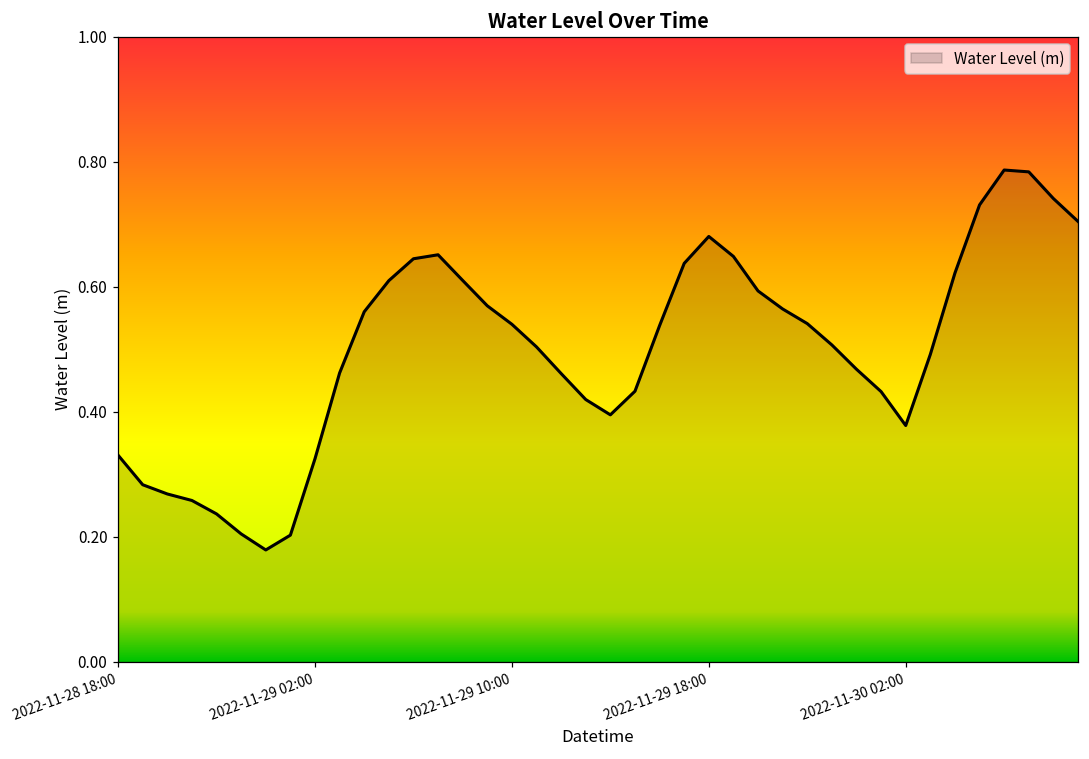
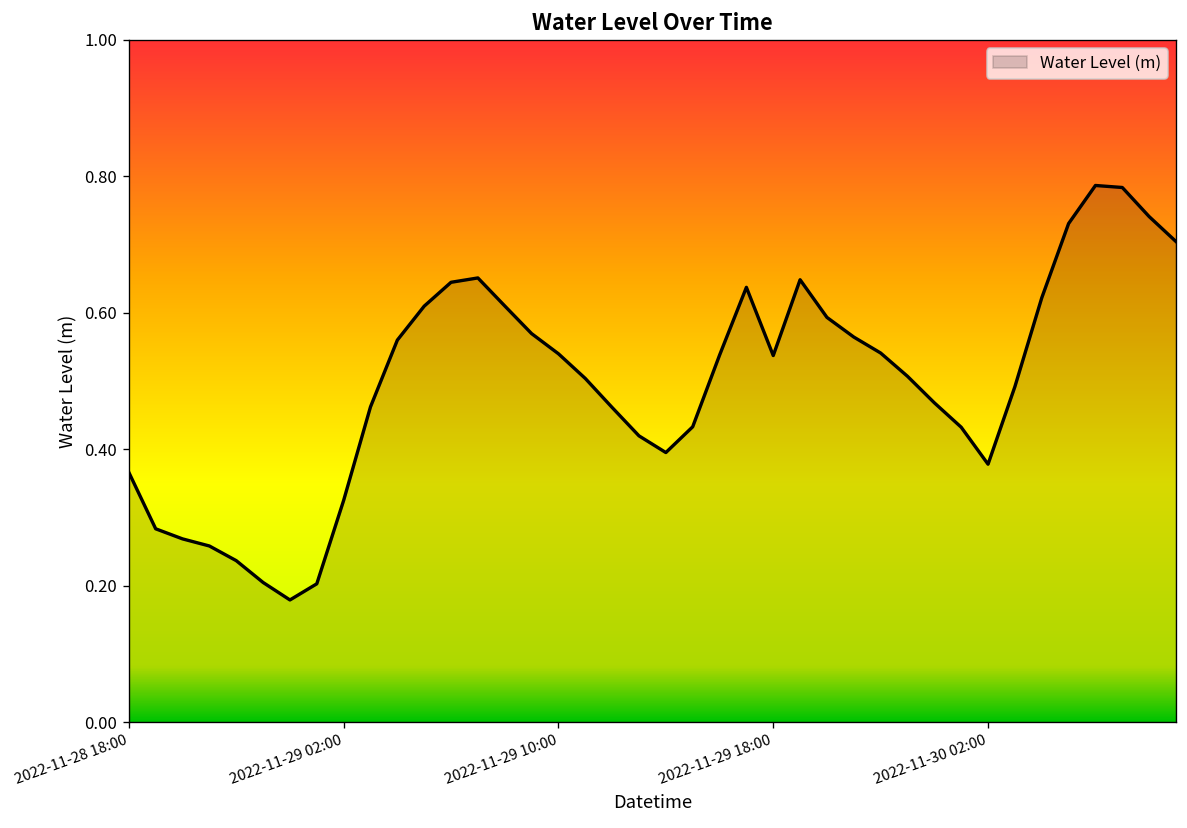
  {
-   "2022-11-28 18:00": 0.33,
+   "2022-11-28 18:00": 0.37,
    "2022-11-29 02:00": 0.32,
    "2022-11-29 10:00": 0.54,
-   "2022-11-29 18:00": 0.68,
+   "2022-11-29 18:00": 0.54,
    "2022-11-30 02:00": 0.38
  }
